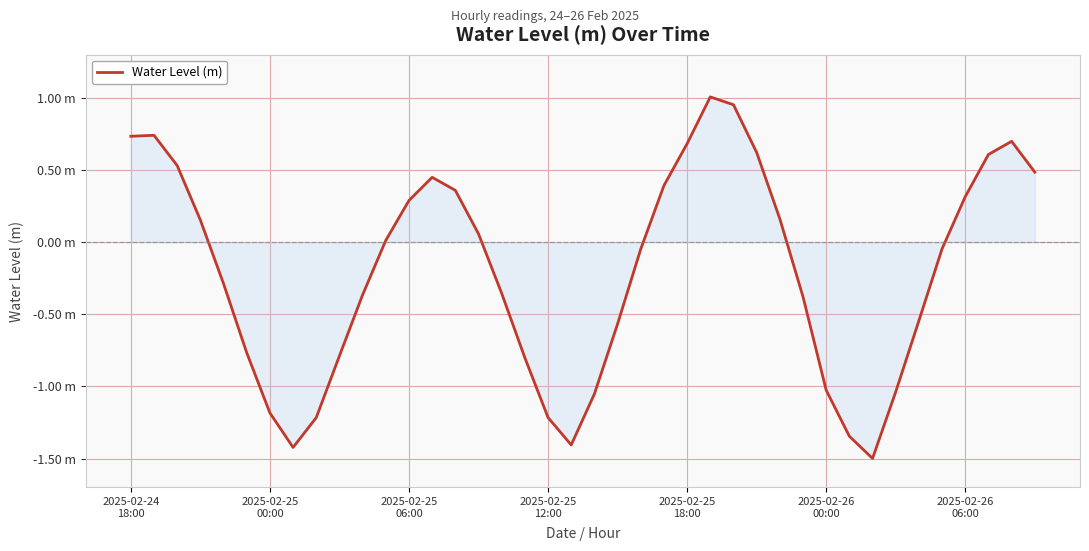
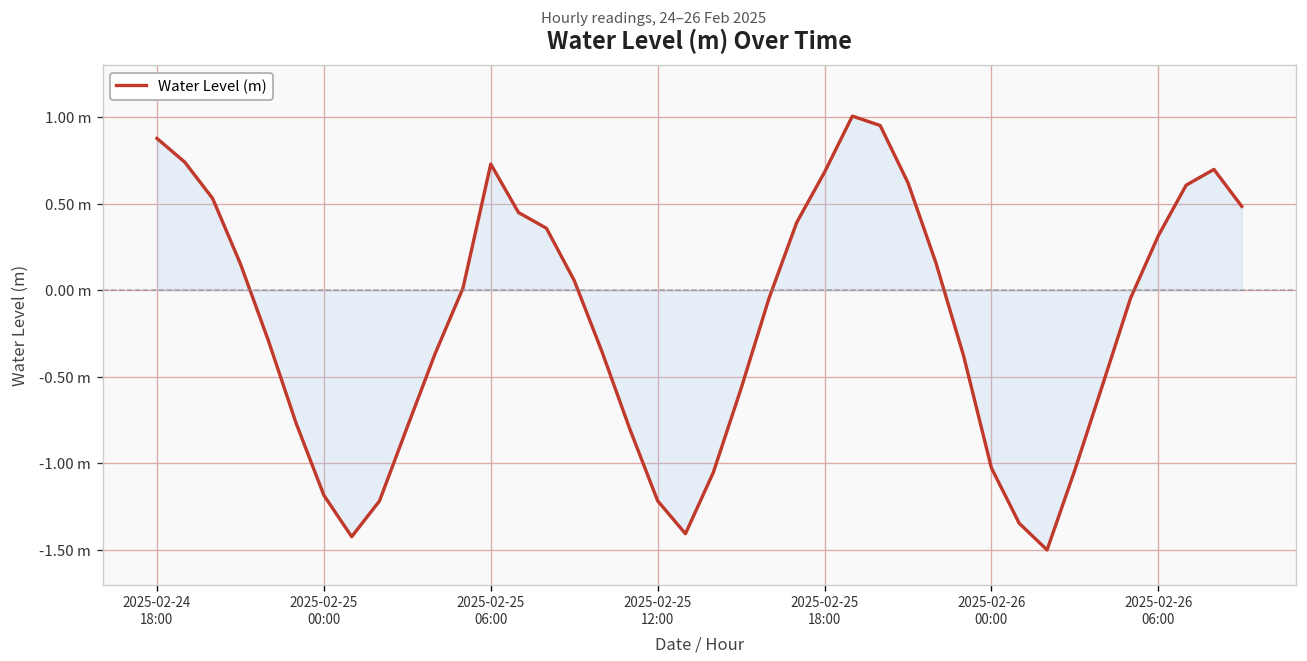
  {
    "Water Level (m)": {
-     "2025-02-24 18:00": "0.73 m",
+     "2025-02-24 18:00": "0.88 m",
      "2025-02-25 00:00": "-1.18 m",
-     "2025-02-25 06:00": "0.29 m",
+     "2025-02-25 06:00": "0.73 m",
      "2025-02-25 12:00": "-1.22 m",
      "2025-02-26 00:00": "-1.03 m"
    }
  }
